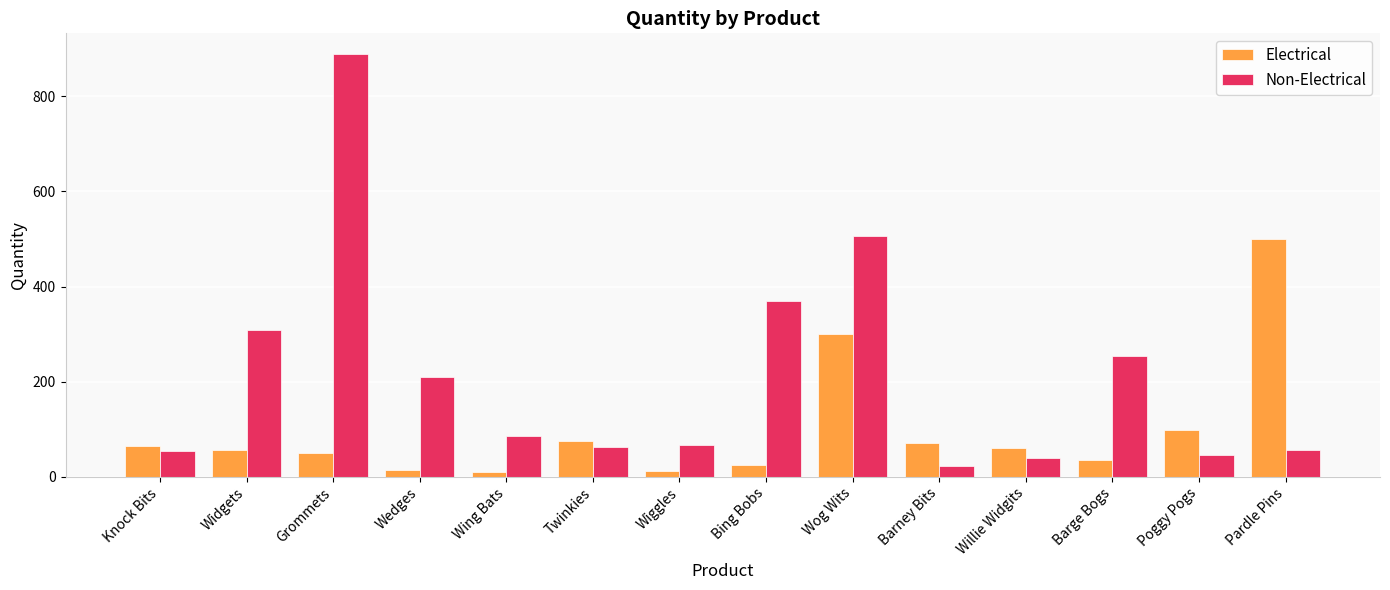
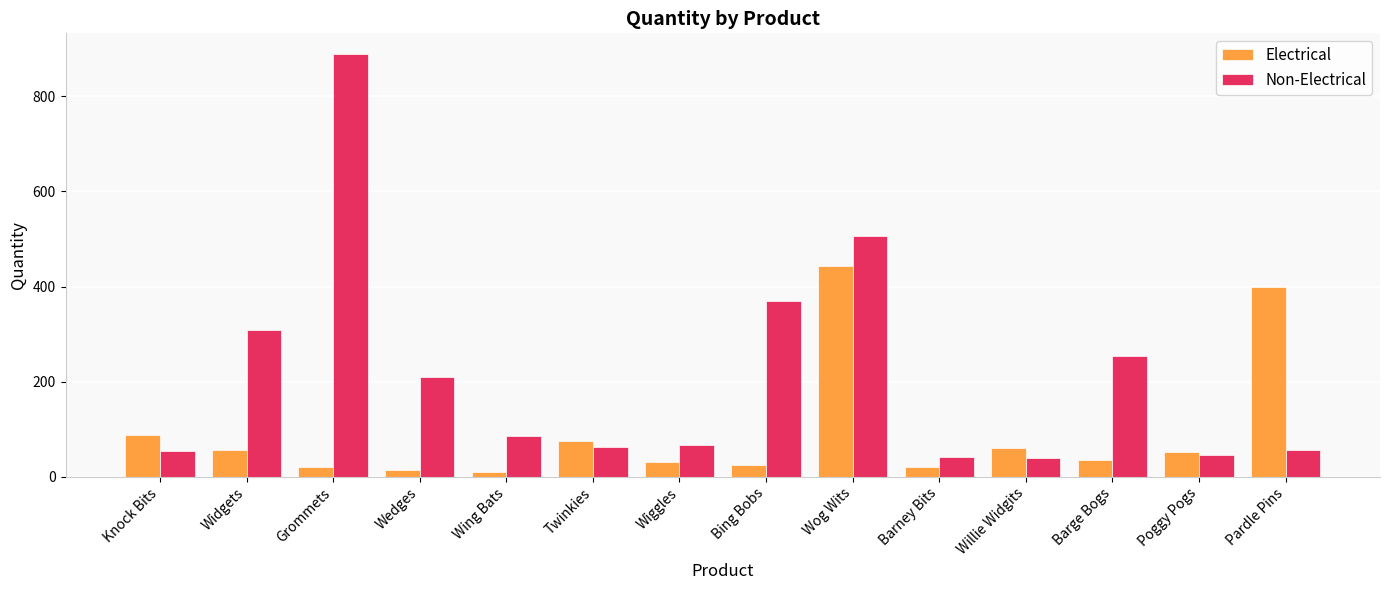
  {
    "Electrical": {
-     "Knock Bits": 70,
+     "Knock Bits": 90,
      "Widgets": 60,
-     "Grommets": 50,
+     "Grommets": 20,
      "Wedges": 20,
      "Wing Bats": 10,
      "Twinkies": 80,
-     "Wiggles": 10,
+     "Wiggles": 30,
      "Bing Bobs": 30,
-     "Wog Wits": 300,
-     "Barney Bits": 70,
+     "Wog Wits": 440,
+     "Barney Bits": 20,
      "Willie Widgits": 60,
      "Barge Bogs": 40,
-     "Poggy Pogs": 100,
-     "Pardle Pins": 500
+     "Poggy Pogs": 50,
+     "Pardle Pins": 400
    },
    "Non-Electrical": {
      "Knock Bits": 50,
      "Widgets": 310,
      "Grommets": 890,
      "Wedges": 210,
      "Wing Bats": 90,
      "Twinkies": 60,
      "Wiggles": 70,
      "Bing Bobs": 370,
      "Wog Wits": 510,
-     "Barney Bits": 20,
+     "Barney Bits": 40,
      "Willie Widgits": 40,
      "Barge Bogs": 250,
      "Poggy Pogs": 50,
      "Pardle Pins": 60
    }
  }
